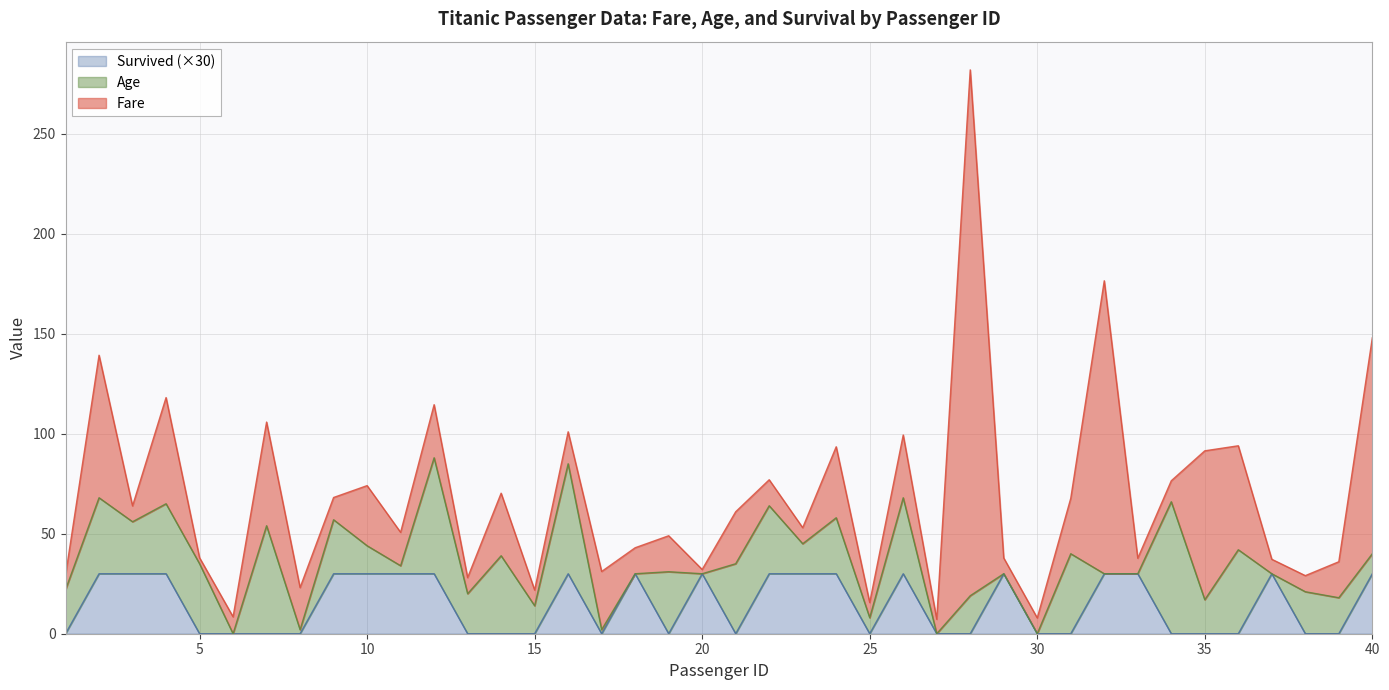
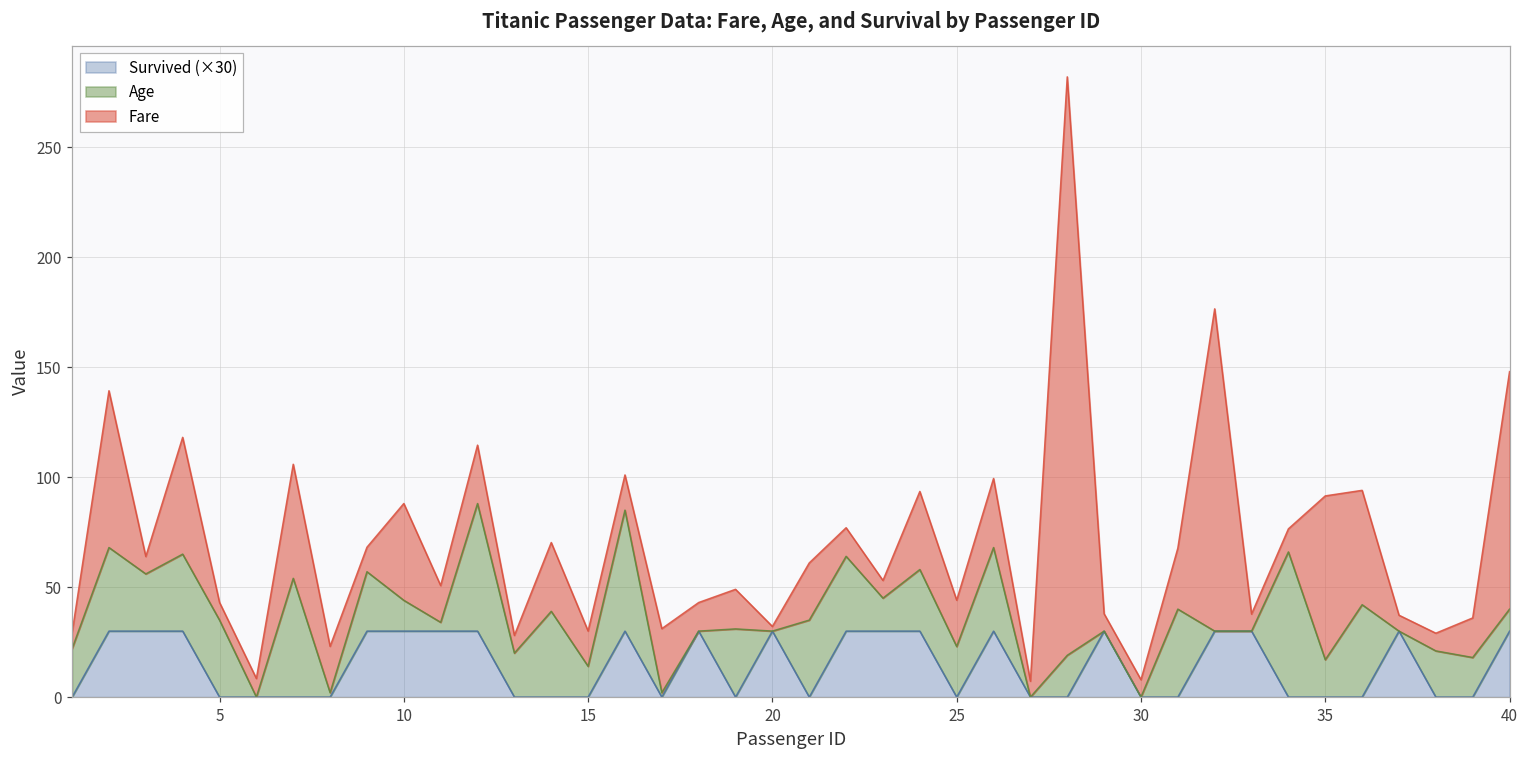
  {
    "Survived (×30)": {
      "5": 0,
      "10": 30,
      "15": 0,
      "25": 0,
      "35": 0,
      "40": 30
    },
    "Age": {
      "5": 35,
      "10": 14,
      "15": 14,
-     "25": 8,
+     "25": 23,
      "35": 17,
      "40": 10
    },
    "Fare": {
-     "5": 3,
-     "10": 30,
-     "15": 8,
+     "5": 8,
+     "10": 44,
+     "15": 16,
      "20": 2,
-     "25": 8,
+     "25": 21,
      "30": 8,
      "35": 74,
      "40": 108
    }
  }
